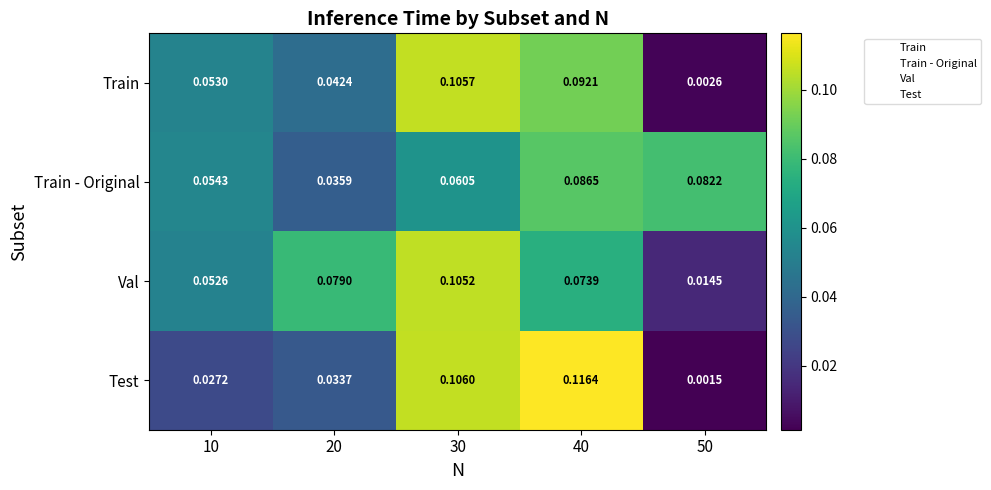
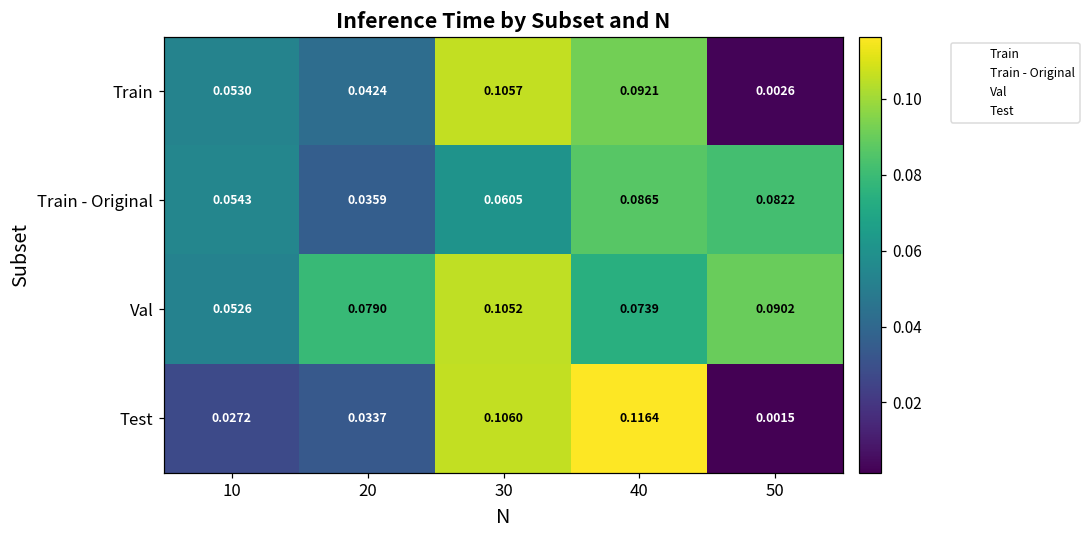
  {
    "Train": {
      "10": 0.0530,
      "20": 0.0424,
      "30": 0.1057,
      "40": 0.0921,
      "50": 0.0026
    },
    "Train - Original": {
      "10": 0.0543,
      "20": 0.0359,
      "30": 0.0605,
      "40": 0.0865,
      "50": 0.0822
    },
    "Val": {
      "10": 0.0526,
      "20": 0.0790,
      "30": 0.1052,
      "40": 0.0739,
-     "50": 0.0145
+     "50": 0.0902
    },
    "Test": {
      "10": 0.0272,
      "20": 0.0337,
      "30": 0.1060,
      "40": 0.1164,
      "50": 0.0015
    }
  }
